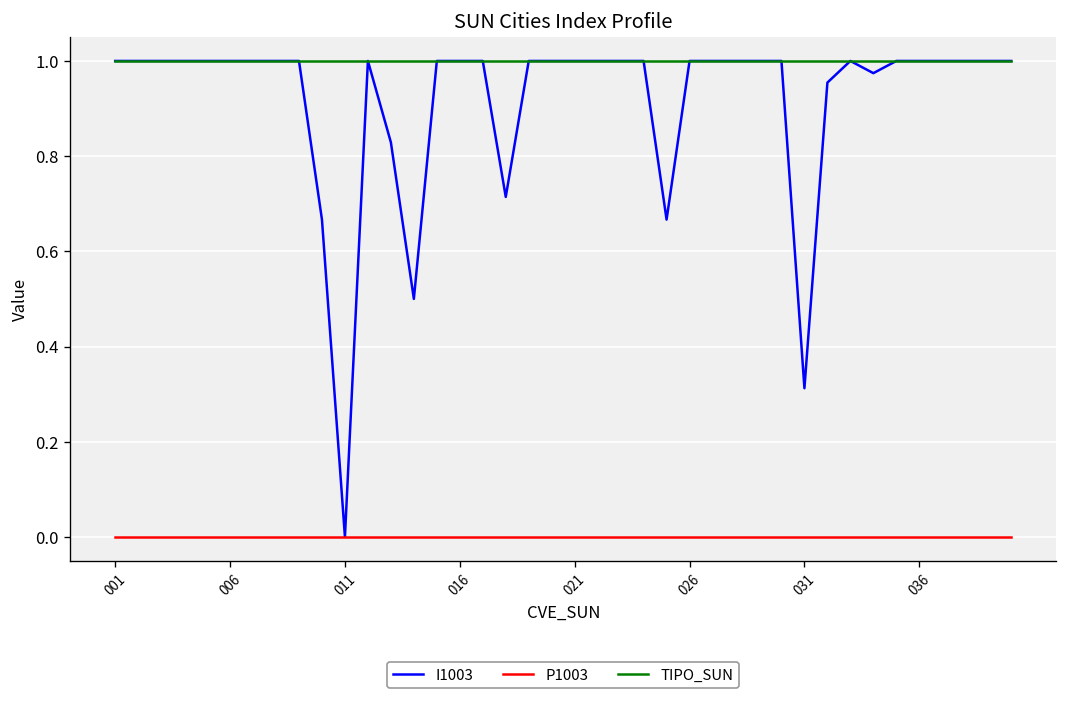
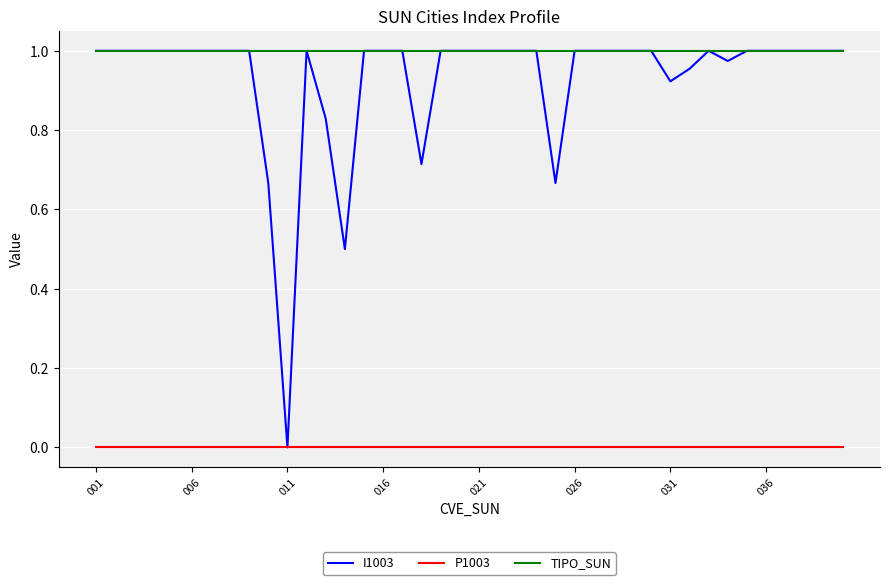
  {
    "I1003": {
-     "031": 0.31
+     "031": 0.92
    },
    "P1003": {
      "001": 0.00,
      "006": 0.00,
      "016": 0.00,
      "021": 0.00,
      "026": 0.00,
      "031": 0.00,
      "036": 0.00
    },
    "TIPO_SUN": {
      "011": 1.00,
      "031": 1.00
    }
  }
